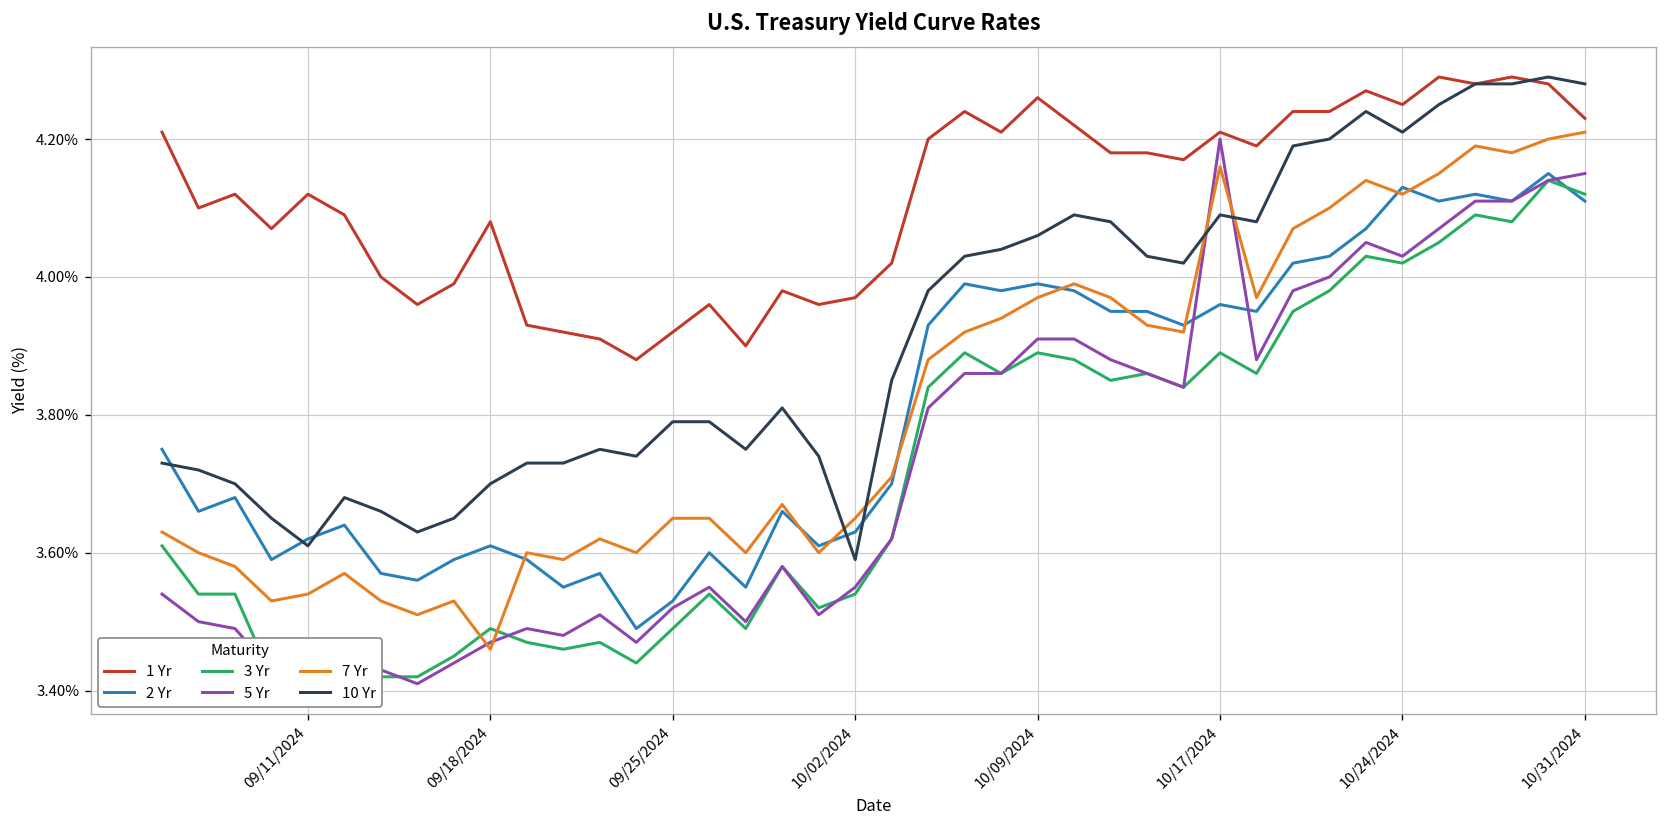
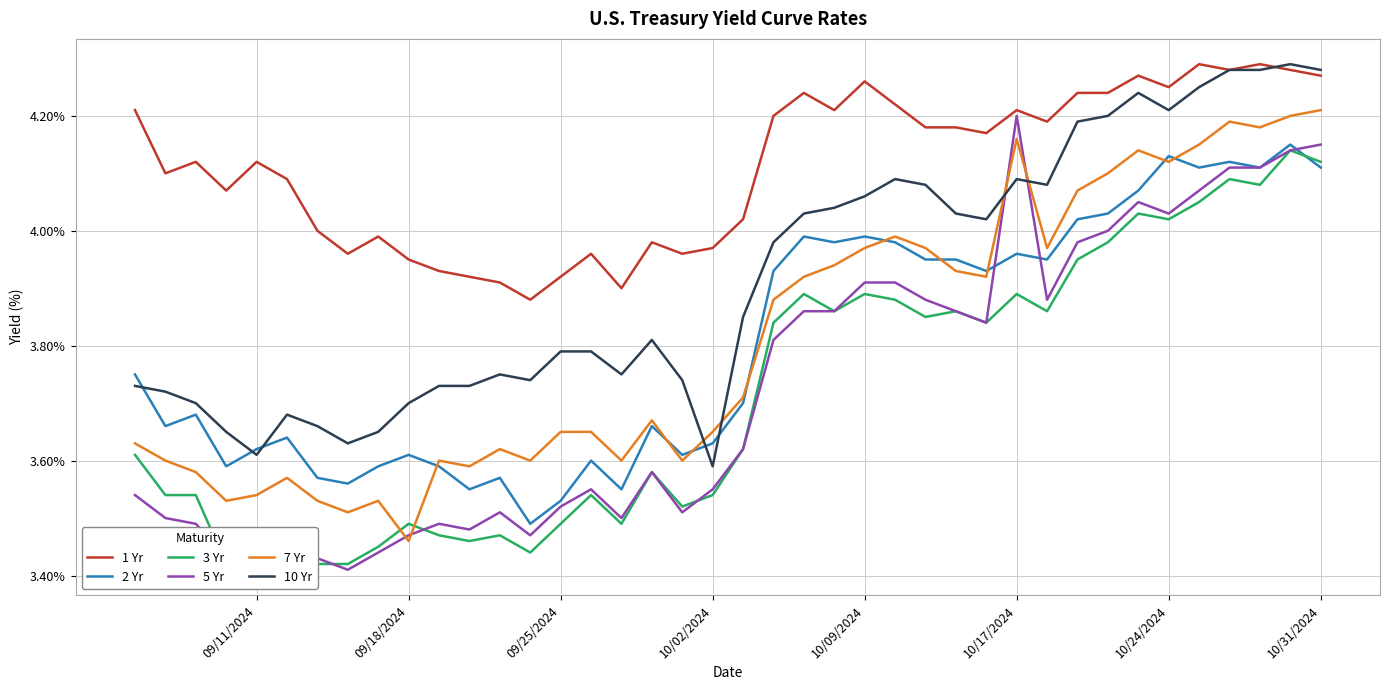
  {
    "1 Yr": {
      "09/11/2024": "4.12%",
-     "09/18/2024": "4.08%",
+     "09/18/2024": "3.95%",
      "09/25/2024": "3.92%",
      "10/02/2024": "3.97%",
      "10/09/2024": "4.26%",
      "10/17/2024": "4.21%",
      "10/24/2024": "4.25%",
-     "10/31/2024": "4.23%"
+     "10/31/2024": "4.27%"
    },
    "2 Yr": {
      "09/11/2024": "3.62%",
      "09/18/2024": "3.61%",
      "09/25/2024": "3.53%",
      "10/02/2024": "3.63%",
      "10/09/2024": "3.99%",
      "10/17/2024": "3.96%",
      "10/24/2024": "4.13%",
      "10/31/2024": "4.11%"
    },
    "3 Yr": {
      "09/18/2024": "3.49%",
      "09/25/2024": "3.49%",
      "10/02/2024": "3.54%",
      "10/09/2024": "3.89%",
      "10/17/2024": "3.89%",
      "10/24/2024": "4.02%",
      "10/31/2024": "4.12%"
    },
    "5 Yr": {
      "09/18/2024": "3.47%",
      "09/25/2024": "3.52%",
      "10/02/2024": "3.55%",
      "10/09/2024": "3.91%",
      "10/17/2024": "4.20%",
      "10/24/2024": "4.03%",
      "10/31/2024": "4.15%"
    },
    "7 Yr": {
      "09/11/2024": "3.54%",
      "09/18/2024": "3.46%",
      "09/25/2024": "3.65%",
      "10/02/2024": "3.65%",
      "10/09/2024": "3.97%",
      "10/17/2024": "4.16%",
      "10/24/2024": "4.12%",
      "10/31/2024": "4.21%"
    },
    "10 Yr": {
      "09/11/2024": "3.61%",
      "09/18/2024": "3.70%",
      "09/25/2024": "3.79%",
      "10/02/2024": "3.59%",
      "10/09/2024": "4.06%",
      "10/17/2024": "4.09%",
      "10/24/2024": "4.21%",
      "10/31/2024": "4.28%"
    }
  }
